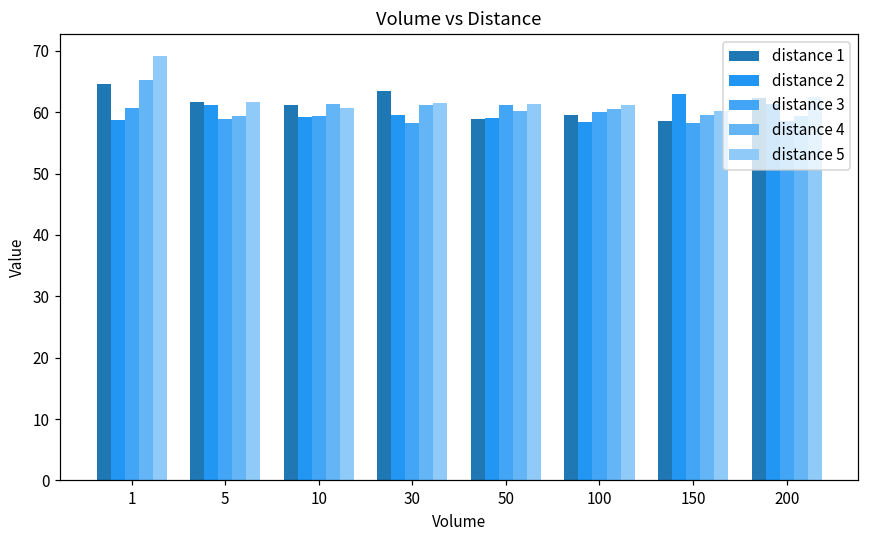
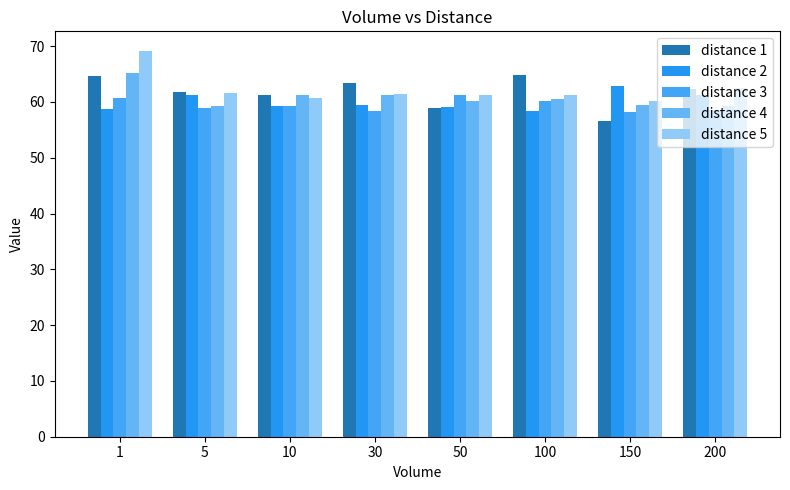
  {
    "distance 1": {
      "1": 65,
      "5": 62,
      "10": 61,
      "30": 63,
      "50": 59,
-     "100": 60,
-     "150": 59
+     "100": 65,
+     "150": 57
    }
  }
